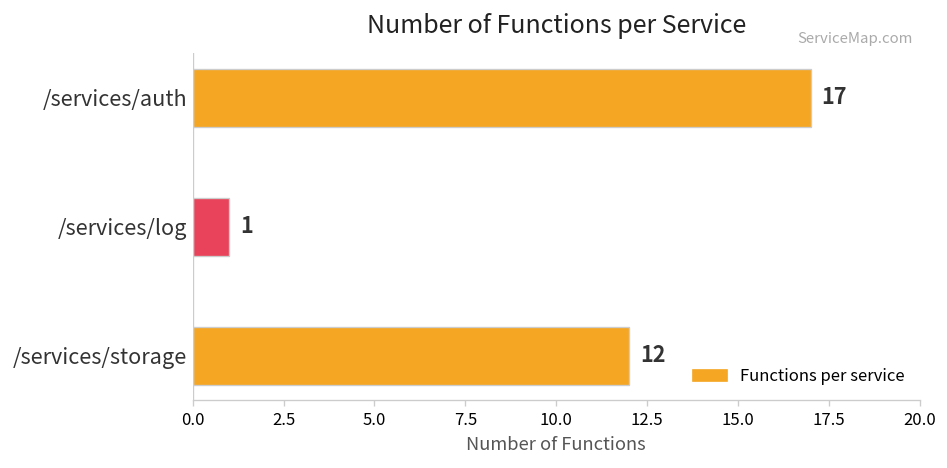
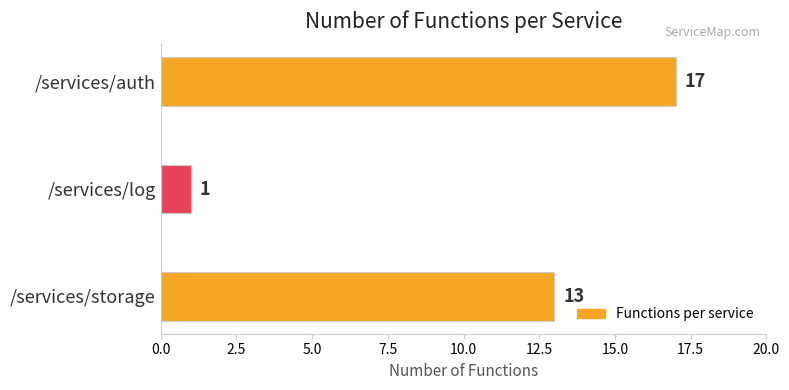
  {
    "/services/auth": 17,
    "/services/log": 1,
-   "/services/storage": 12
+   "/services/storage": 13
  }
